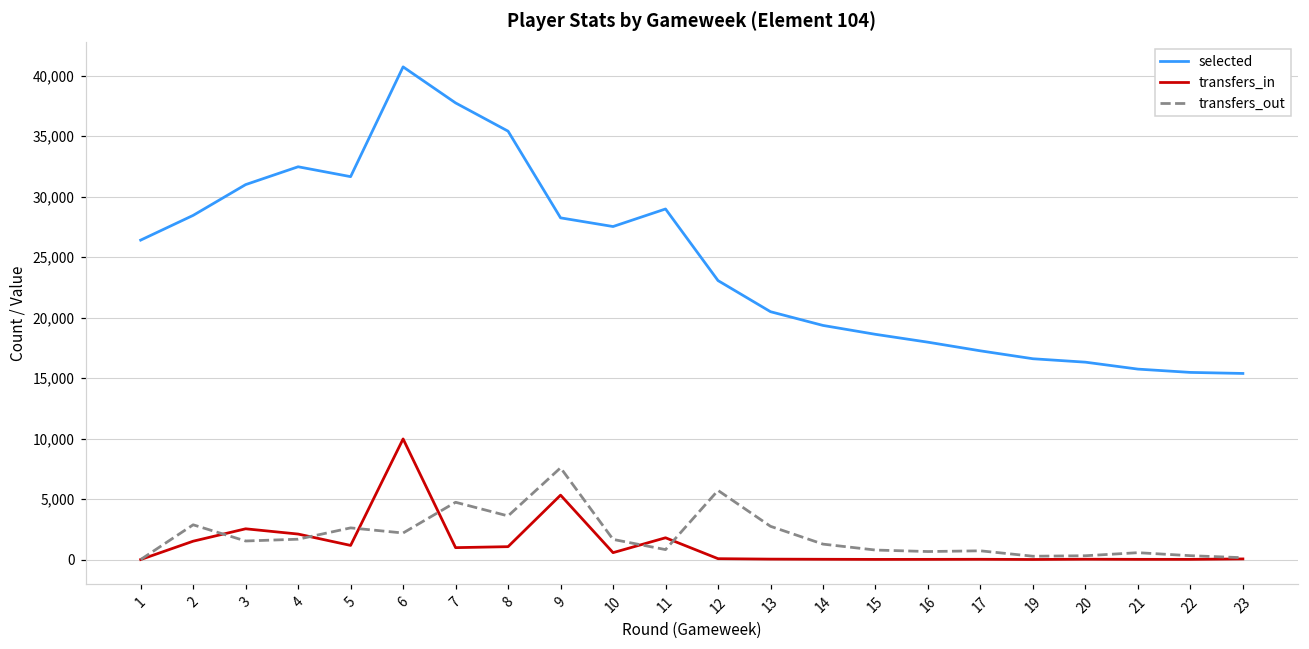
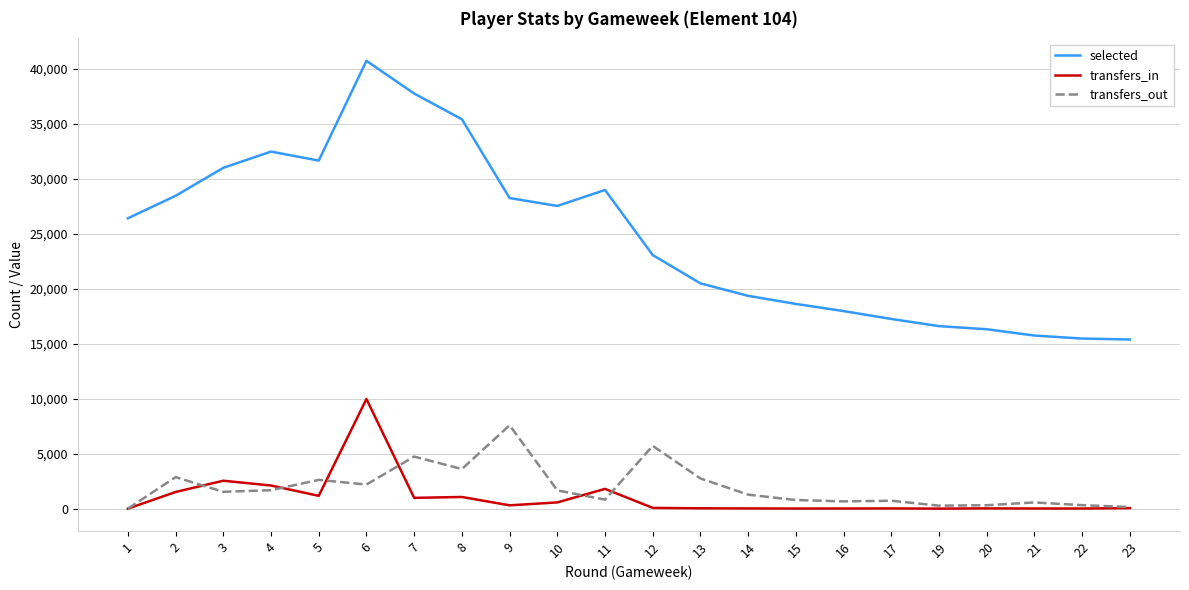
  {
    "selected": {
      "1": "26,400",
      "2": "28,400",
      "3": "31,000",
      "4": "32,500",
      "5": "31,600",
      "6": "40,700",
      "7": "37,700",
      "8": "35,400",
      "9": "28,200",
      "10": "27,500",
      "11": "29,000",
      "12": "23,100",
      "13": "20,500",
      "14": "19,300",
      "15": "18,600",
      "16": "18,000",
      "17": "17,200",
      "19": "16,600",
      "20": "16,300",
      "21": "15,700",
      "22": "15,500",
      "23": "15,400"
    },
    "transfers_in": {
      "2": "1,500",
      "3": "2,500",
      "4": "2,100",
      "5": "1,200",
      "6": "10,000",
      "7": "1,000",
      "8": "1,100",
-     "9": "5,300",
+     "9": "300",
      "10": "600",
      "11": "1,800",
      "12": "100",
      "13": "0",
      "14": "0",
      "15": "0",
      "16": "0",
      "17": "0",
      "19": "0",
      "20": "0",
      "21": "0",
      "22": "0"
    },
    "transfers_out": {
      "2": "2,900",
      "3": "1,500",
      "4": "1,700",
      "5": "2,600",
      "6": "2,200",
      "7": "4,700",
      "8": "3,600",
      "9": "7,600",
      "10": "1,700",
      "11": "800",
      "12": "5,700",
      "13": "2,700",
      "14": "1,300",
      "15": "800",
      "16": "700",
      "17": "700",
      "19": "300",
      "20": "300",
      "21": "600",
      "22": "300"
    }
  }
